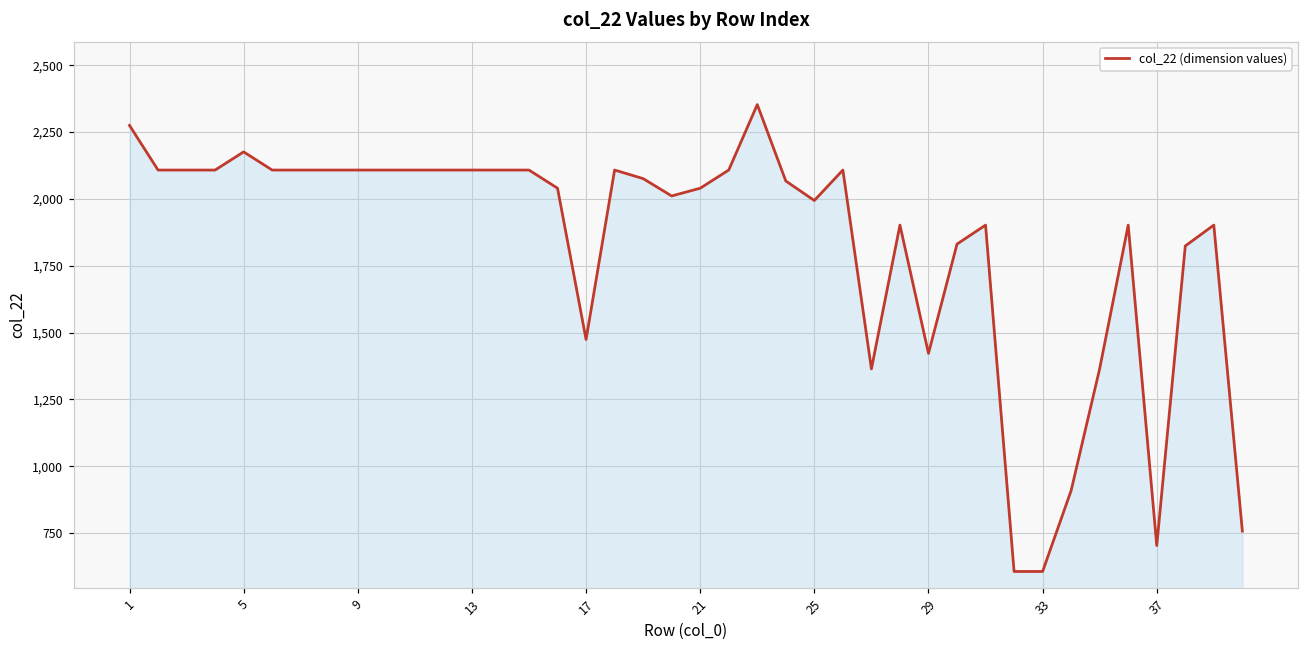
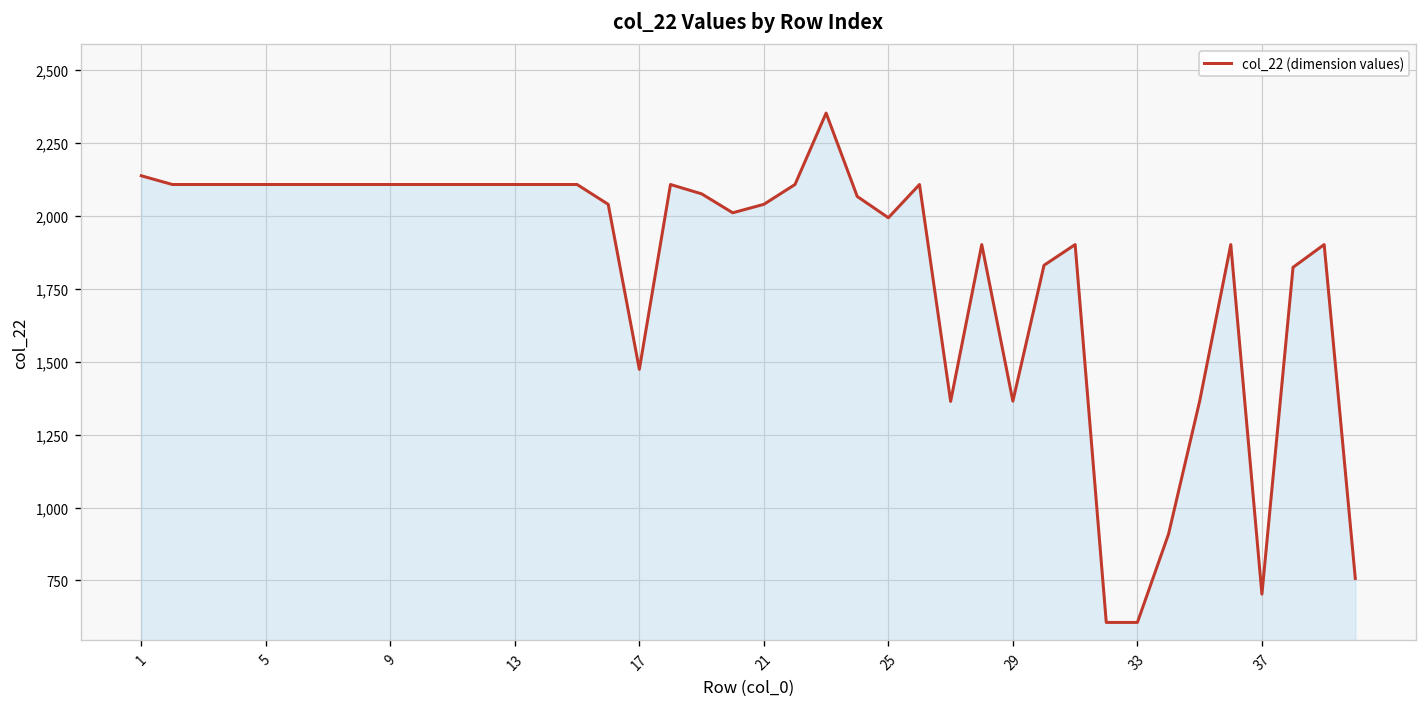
  {
-   "1": "2,280",
-   "5": "2,180",
+   "1": "2,140",
+   "5": "2,110",
    "9": "2,110",
    "13": "2,110",
    "17": "1,470",
    "21": "2,040",
    "25": "1,990",
-   "29": "1,420",
+   "29": "1,370",
    "33": "610",
    "37": "700"
  }
